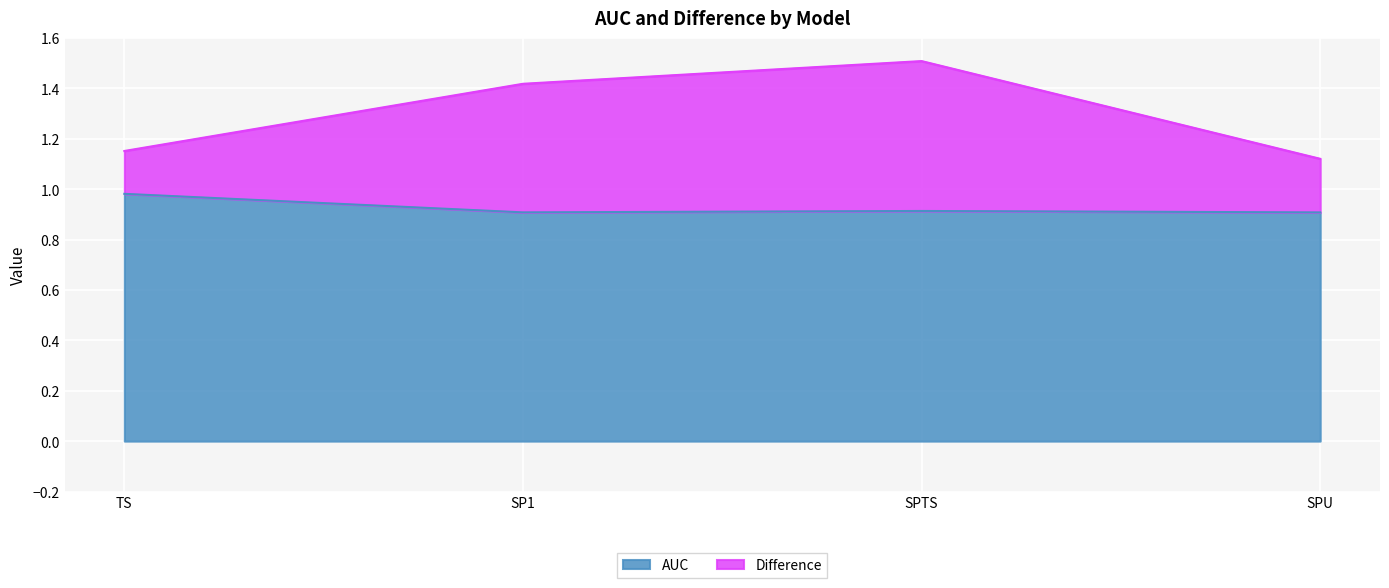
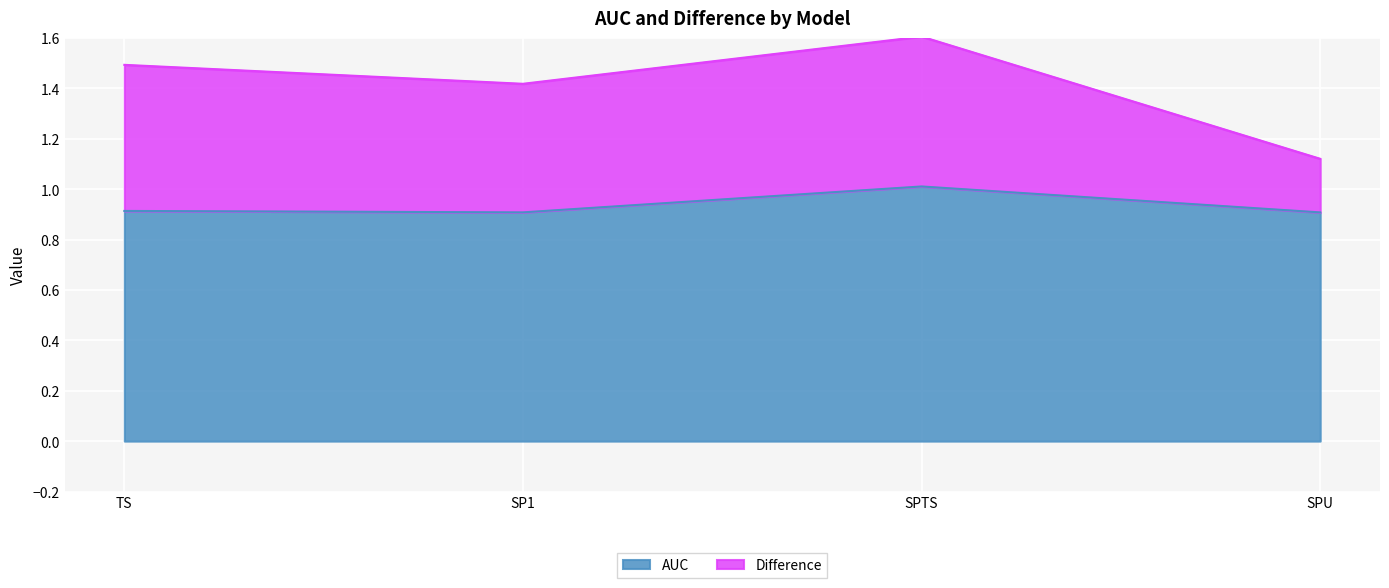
  {
    "AUC": {
-     "TS": 0.98,
+     "TS": 0.91,
      "SP1": 0.91,
-     "SPTS": 0.91,
+     "SPTS": 1.01,
      "SPU": 0.91
    },
    "Difference": {
-     "TS": 0.17,
+     "TS": 0.58,
      "SP1": 0.51,
      "SPTS": 0.59,
      "SPU": 0.21
    }
  }
